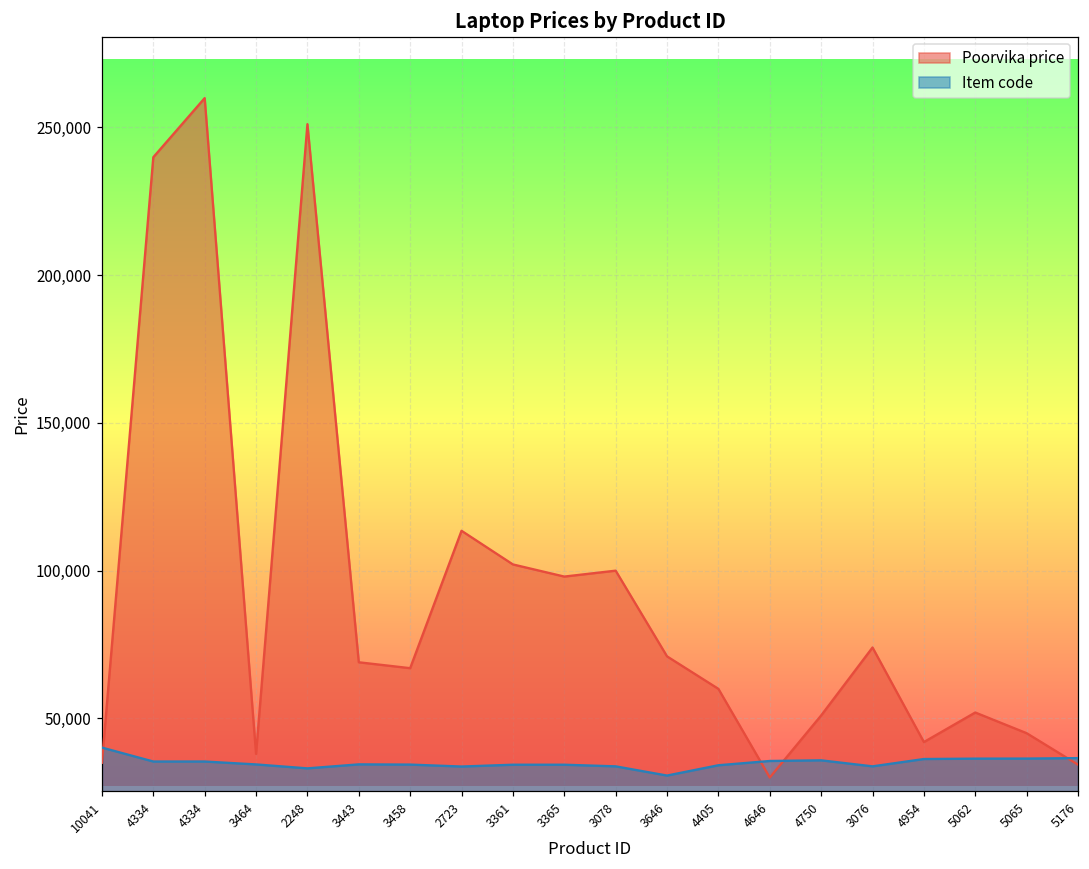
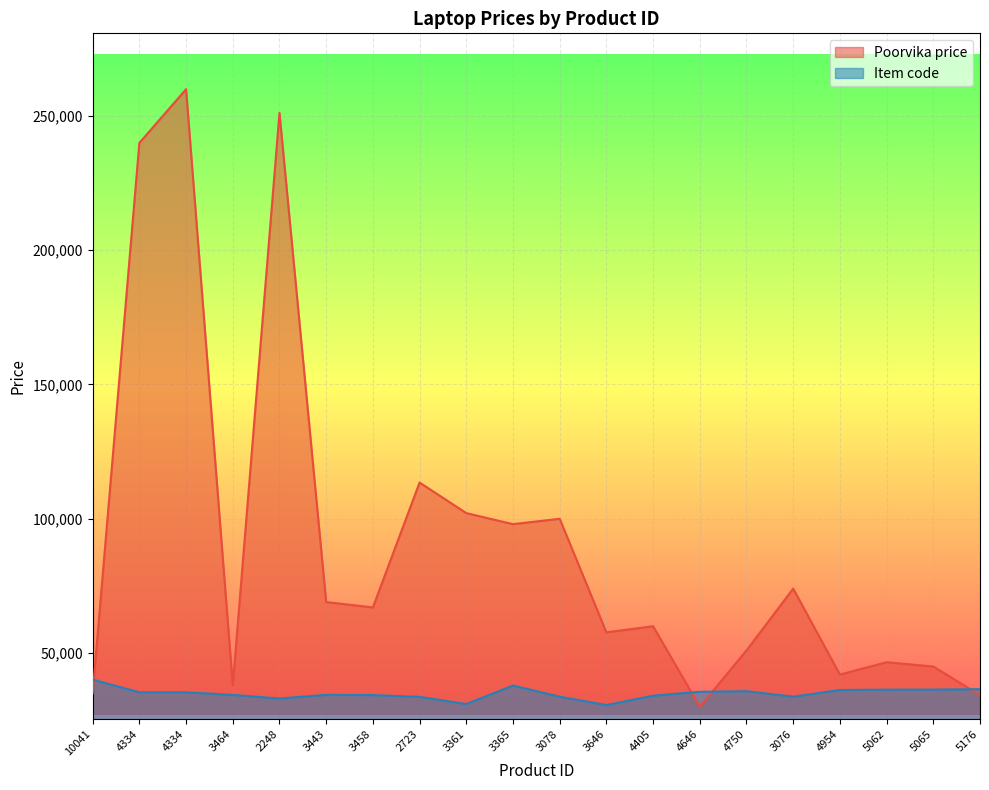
  {
    "Poorvika price": {
      "10041": "35,000",
      "3464": "38,000",
      "2248": "251,000",
      "3443": "69,000",
      "3458": "67,000",
      "2723": "113,000",
      "3361": "102,000",
      "3365": "98,000",
      "3078": "100,000",
-     "3646": "71,000",
+     "3646": "58,000",
      "4405": "60,000",
      "4646": "30,000",
      "4750": "51,000",
      "3076": "74,000",
      "4954": "42,000",
-     "5062": "52,000",
+     "5062": "47,000",
      "5065": "45,000",
      "5176": "34,000"
    },
    "Item code": {
      "10041": "40,000",
      "3464": "34,000",
      "2248": "33,000",
      "3443": "34,000",
      "3458": "34,000",
      "2723": "34,000",
-     "3361": "34,000",
-     "3365": "34,000",
+     "3361": "31,000",
+     "3365": "38,000",
      "3078": "34,000",
      "3646": "31,000",
      "4405": "34,000",
      "4646": "36,000",
      "4750": "36,000",
      "3076": "34,000",
      "4954": "36,000",
      "5062": "36,000",
      "5065": "36,000",
      "5176": "37,000"
    }
  }
